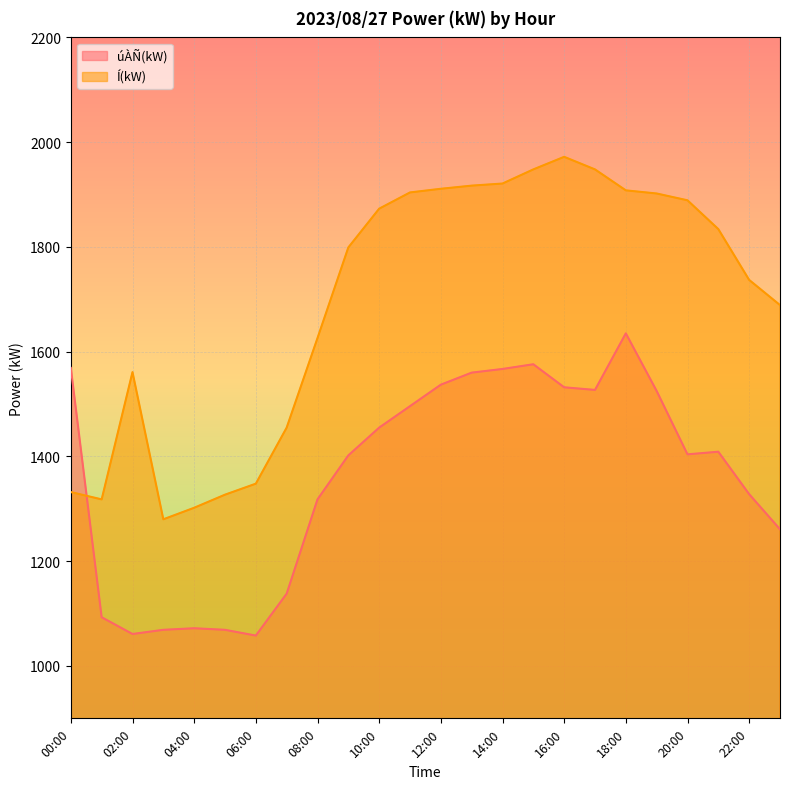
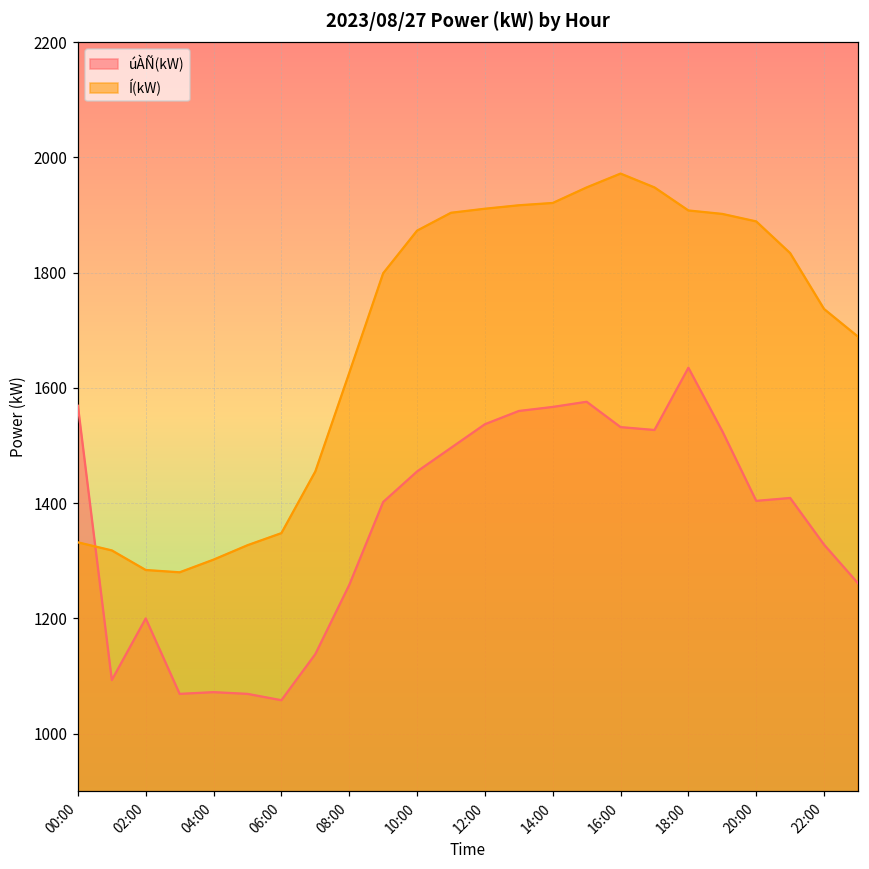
  {
    "úÀÑ(kW)": {
      "00:00": 1570,
-     "02:00": 1060,
+     "02:00": 1200,
      "04:00": 1070,
      "06:00": 1060,
-     "08:00": 1320,
+     "08:00": 1260,
      "10:00": 1460,
      "12:00": 1540,
      "14:00": 1570,
      "16:00": 1530,
      "18:00": 1640,
      "20:00": 1400,
      "22:00": 1330
    },
    "Í(kW)": {
      "00:00": 1330,
-     "02:00": 1560,
+     "02:00": 1280,
      "04:00": 1300,
      "06:00": 1350,
      "08:00": 1630,
      "10:00": 1870,
      "12:00": 1910,
      "14:00": 1920,
      "16:00": 1970,
      "18:00": 1910,
      "20:00": 1890,
      "22:00": 1740
    }
  }
